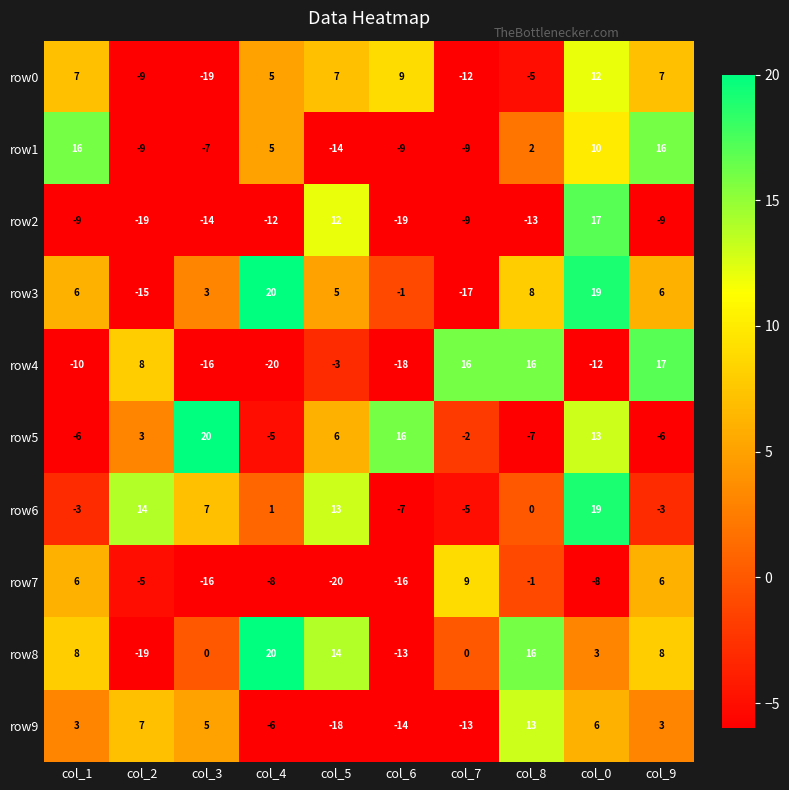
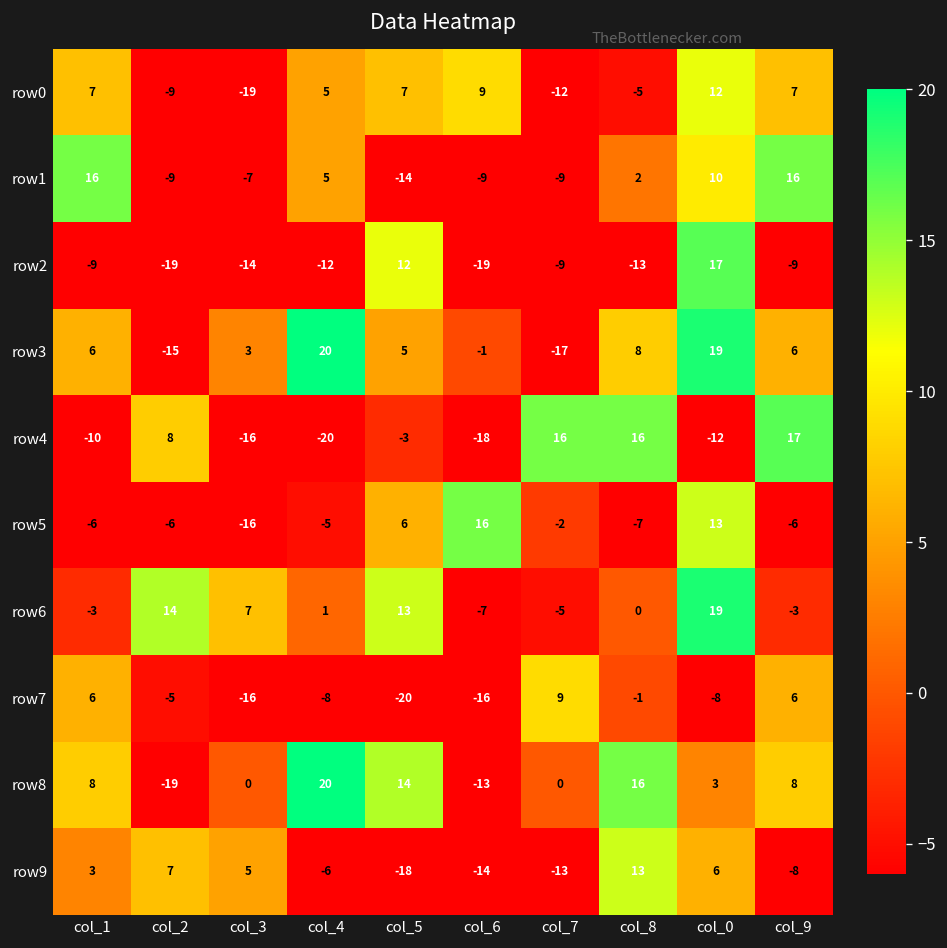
  {
    "row0": {
      "col_1": 7,
      "col_2": -9,
      "col_3": -19,
      "col_4": 5,
      "col_5": 7,
      "col_6": 9,
      "col_7": -12,
      "col_8": -5,
      "col_0": 12,
      "col_9": 7
    },
    "row1": {
      "col_1": 16,
      "col_2": -9,
      "col_3": -7,
      "col_4": 5,
      "col_5": -14,
      "col_6": -9,
      "col_7": -9,
      "col_8": 2,
      "col_0": 10,
      "col_9": 16
    },
    "row2": {
      "col_1": -9,
      "col_2": -19,
      "col_3": -14,
      "col_4": -12,
      "col_5": 12,
      "col_6": -19,
      "col_7": -9,
      "col_8": -13,
      "col_0": 17,
      "col_9": -9
    },
    "row3": {
      "col_1": 6,
      "col_2": -15,
      "col_3": 3,
      "col_4": 20,
      "col_5": 5,
      "col_6": -1,
      "col_7": -17,
      "col_8": 8,
      "col_0": 19,
      "col_9": 6
    },
    "row4": {
      "col_1": -10,
      "col_2": 8,
      "col_3": -16,
      "col_4": -20,
      "col_5": -3,
      "col_6": -18,
      "col_7": 16,
      "col_8": 16,
      "col_0": -12,
      "col_9": 17
    },
    "row5": {
      "col_1": -6,
-     "col_2": 3,
-     "col_3": 20,
+     "col_2": -6,
+     "col_3": -16,
      "col_4": -5,
      "col_5": 6,
      "col_6": 16,
      "col_7": -2,
      "col_8": -7,
      "col_0": 13,
      "col_9": -6
    },
    "row6": {
      "col_1": -3,
      "col_2": 14,
      "col_3": 7,
      "col_4": 1,
      "col_5": 13,
      "col_6": -7,
      "col_7": -5,
      "col_8": 0,
      "col_0": 19,
      "col_9": -3
    },
    "row7": {
      "col_1": 6,
      "col_2": -5,
      "col_3": -16,
      "col_4": -8,
      "col_5": -20,
      "col_6": -16,
      "col_7": 9,
      "col_8": -1,
      "col_0": -8,
      "col_9": 6
    },
    "row8": {
      "col_1": 8,
      "col_2": -19,
      "col_3": 0,
      "col_4": 20,
      "col_5": 14,
      "col_6": -13,
      "col_7": 0,
      "col_8": 16,
      "col_0": 3,
      "col_9": 8
    },
    "row9": {
      "col_1": 3,
      "col_2": 7,
      "col_3": 5,
      "col_4": -6,
      "col_5": -18,
      "col_6": -14,
      "col_7": -13,
      "col_8": 13,
      "col_0": 6,
-     "col_9": 3
+     "col_9": -8
    }
  }
